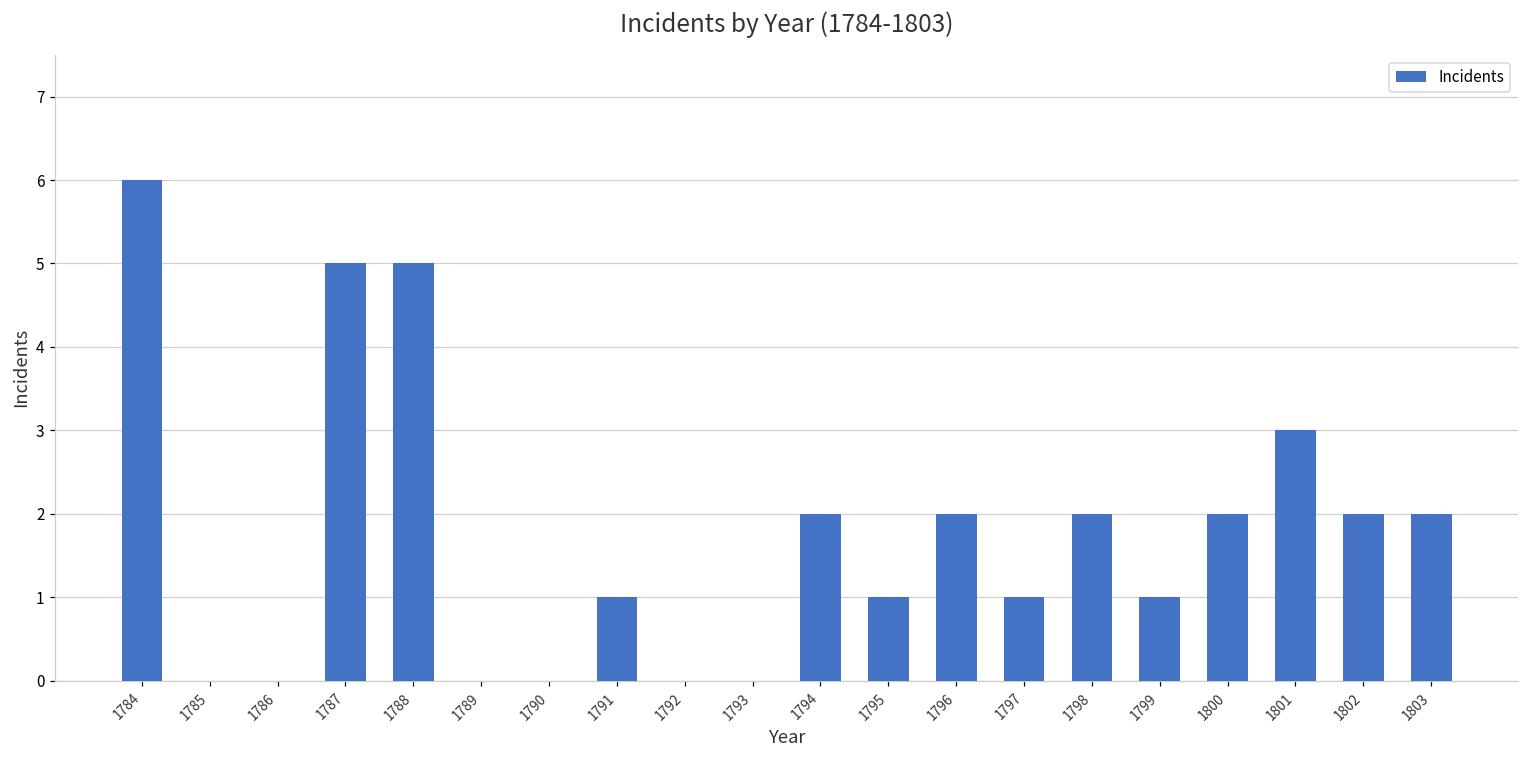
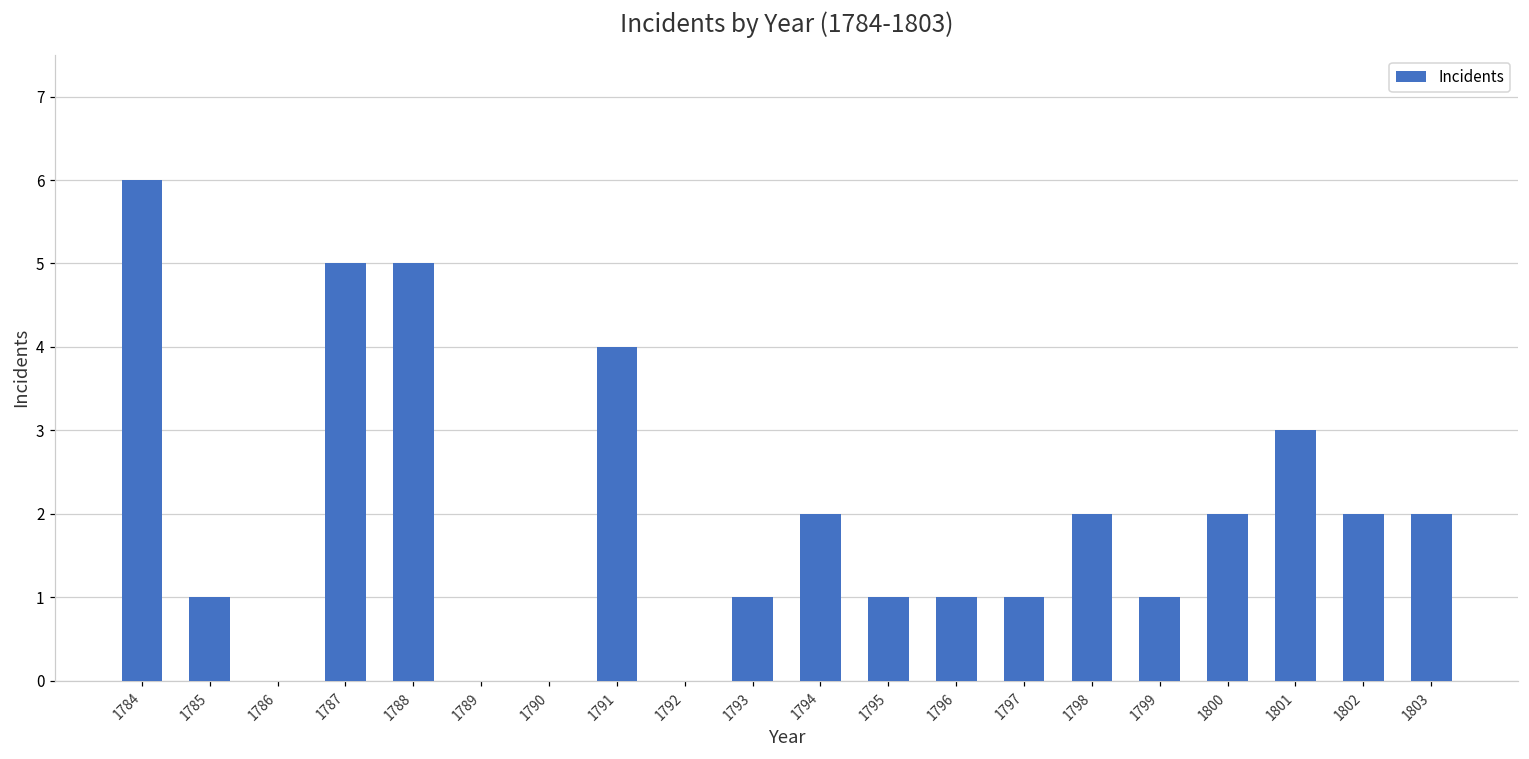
  {
    "1784": 6,
-   "1785": 0,
+   "1785": 1,
    "1786": 0,
    "1787": 5,
    "1788": 5,
    "1789": 0,
    "1790": 0,
-   "1791": 1,
+   "1791": 4,
    "1792": 0,
-   "1793": 0,
+   "1793": 1,
    "1794": 2,
    "1795": 1,
-   "1796": 2,
+   "1796": 1,
    "1797": 1,
    "1798": 2,
    "1799": 1,
    "1800": 2,
    "1801": 3,
    "1802": 2,
    "1803": 2
  }
